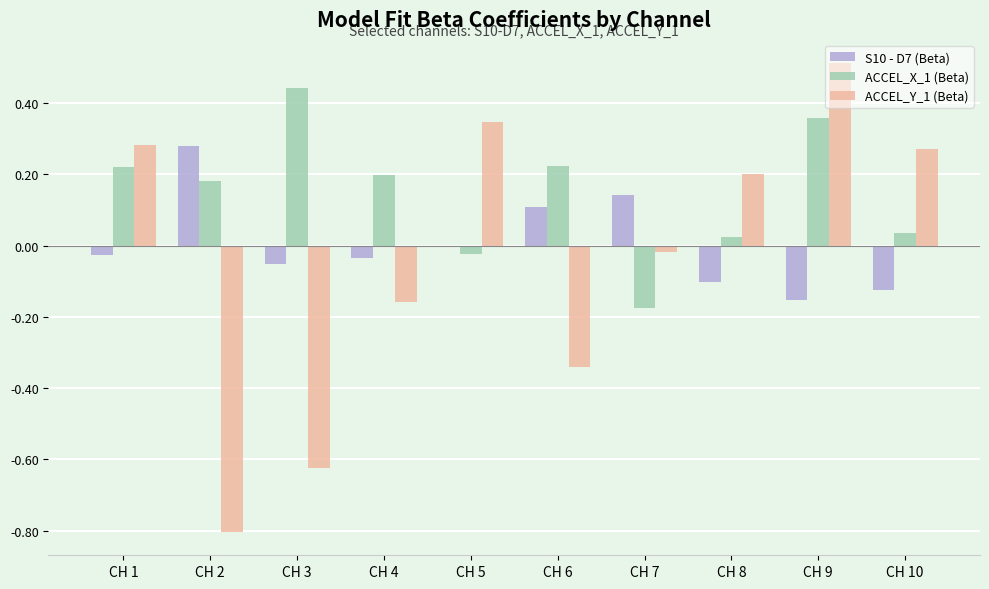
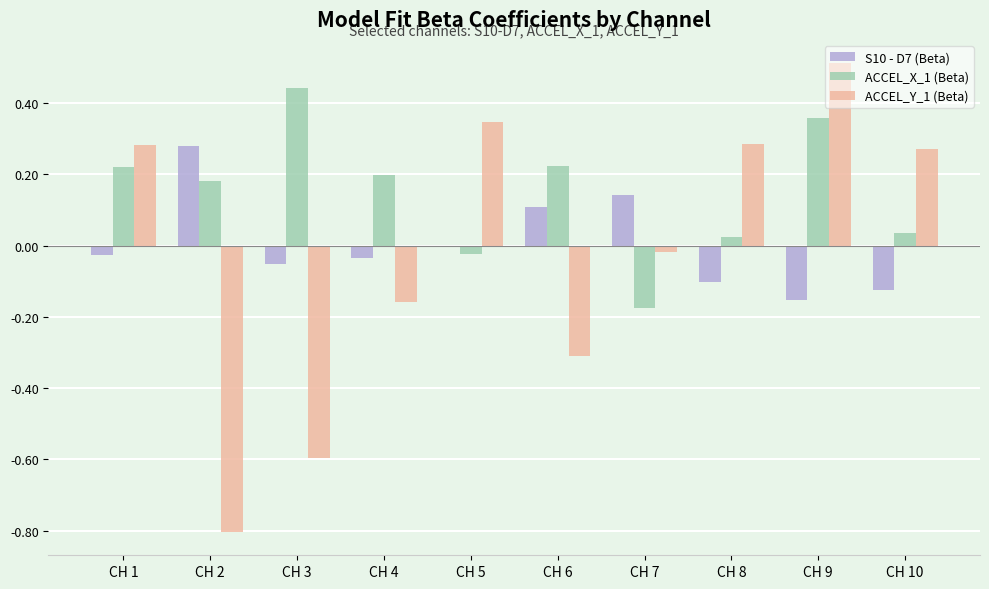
  {
    "ACCEL_Y_1 (Beta)": {
      "CH 1": 0.28,
      "CH 2": -0.80,
-     "CH 3": -0.62,
+     "CH 3": -0.60,
      "CH 4": -0.16,
      "CH 5": 0.35,
-     "CH 6": -0.34,
+     "CH 6": -0.31,
      "CH 7": -0.02,
-     "CH 8": 0.20,
+     "CH 8": 0.29,
      "CH 10": 0.27
    }
  }
